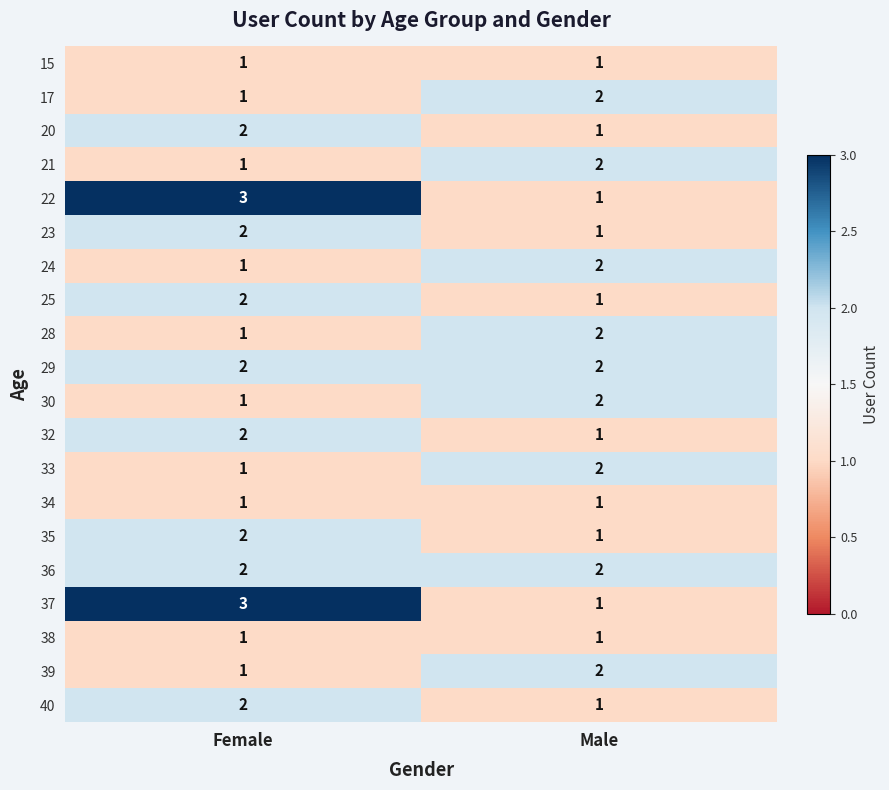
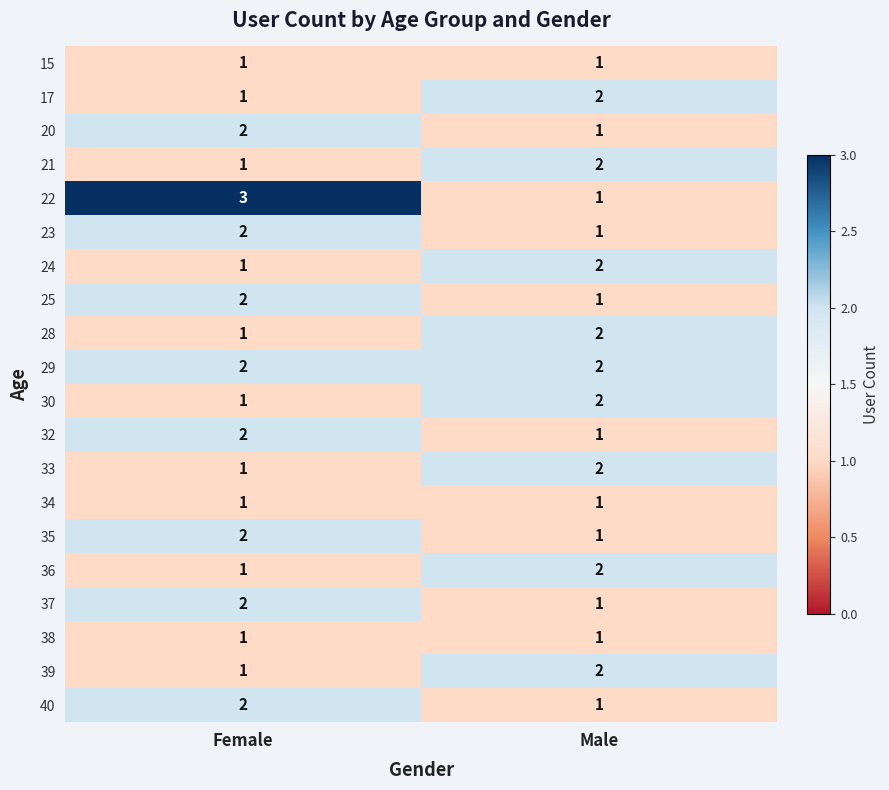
  {
    "15": {
      "Female": 1,
      "Male": 1
    },
    "17": {
      "Female": 1,
      "Male": 2
    },
    "20": {
      "Female": 2,
      "Male": 1
    },
    "21": {
      "Female": 1,
      "Male": 2
    },
    "22": {
      "Female": 3,
      "Male": 1
    },
    "23": {
      "Female": 2,
      "Male": 1
    },
    "24": {
      "Female": 1,
      "Male": 2
    },
    "25": {
      "Female": 2,
      "Male": 1
    },
    "28": {
      "Female": 1,
      "Male": 2
    },
    "29": {
      "Female": 2,
      "Male": 2
    },
    "30": {
      "Female": 1,
      "Male": 2
    },
    "32": {
      "Female": 2,
      "Male": 1
    },
    "33": {
      "Female": 1,
      "Male": 2
    },
    "34": {
      "Female": 1,
      "Male": 1
    },
    "35": {
      "Female": 2,
      "Male": 1
    },
    "36": {
-     "Female": 2,
+     "Female": 1,
      "Male": 2
    },
    "37": {
-     "Female": 3,
+     "Female": 2,
      "Male": 1
    },
    "38": {
      "Female": 1,
      "Male": 1
    },
    "39": {
      "Female": 1,
      "Male": 2
    },
    "40": {
      "Female": 2,
      "Male": 1
    }
  }
